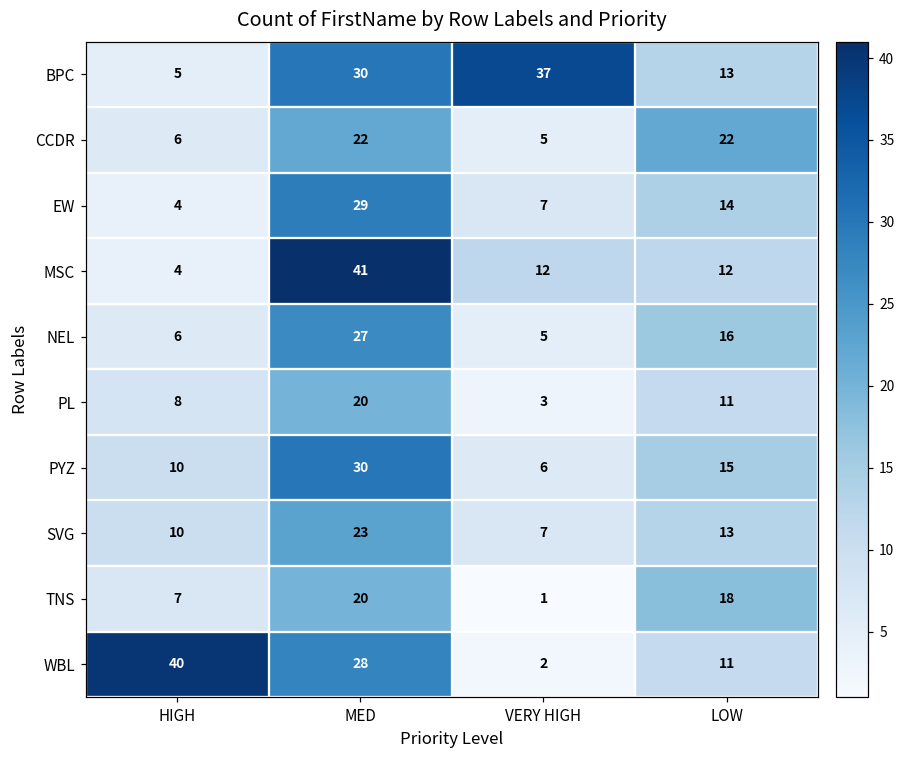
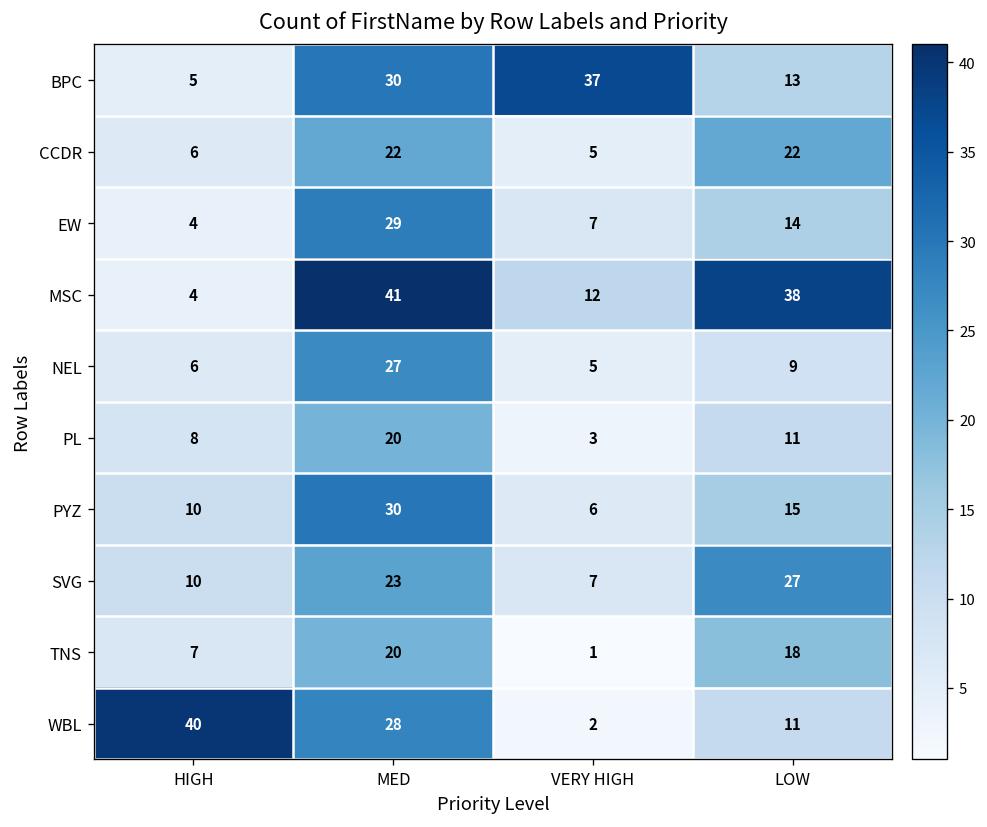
  {
    "BPC": {
      "HIGH": 5,
      "MED": 30,
      "VERY HIGH": 37,
      "LOW": 13
    },
    "CCDR": {
      "HIGH": 6,
      "MED": 22,
      "VERY HIGH": 5,
      "LOW": 22
    },
    "EW": {
      "HIGH": 4,
      "MED": 29,
      "VERY HIGH": 7,
      "LOW": 14
    },
    "MSC": {
      "HIGH": 4,
      "MED": 41,
      "VERY HIGH": 12,
-     "LOW": 12
+     "LOW": 38
    },
    "NEL": {
      "HIGH": 6,
      "MED": 27,
      "VERY HIGH": 5,
-     "LOW": 16
+     "LOW": 9
    },
    "PL": {
      "HIGH": 8,
      "MED": 20,
      "VERY HIGH": 3,
      "LOW": 11
    },
    "PYZ": {
      "HIGH": 10,
      "MED": 30,
      "VERY HIGH": 6,
      "LOW": 15
    },
    "SVG": {
      "HIGH": 10,
      "MED": 23,
      "VERY HIGH": 7,
-     "LOW": 13
+     "LOW": 27
    },
    "TNS": {
      "HIGH": 7,
      "MED": 20,
      "VERY HIGH": 1,
      "LOW": 18
    },
    "WBL": {
      "HIGH": 40,
      "MED": 28,
      "VERY HIGH": 2,
      "LOW": 11
    }
  }
